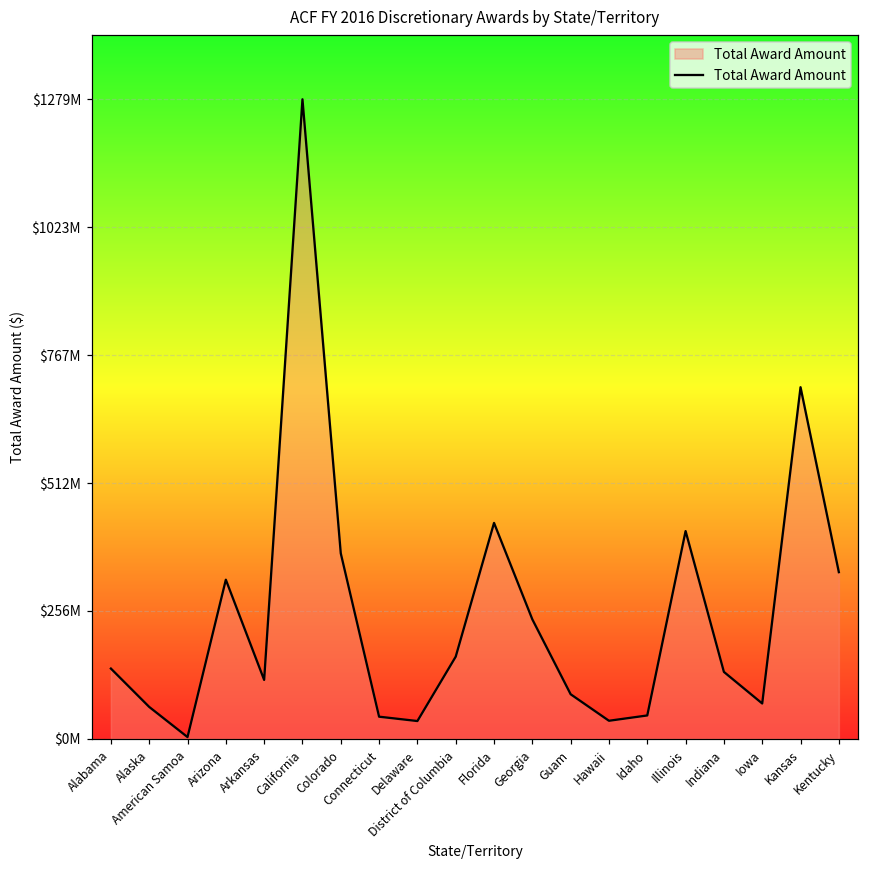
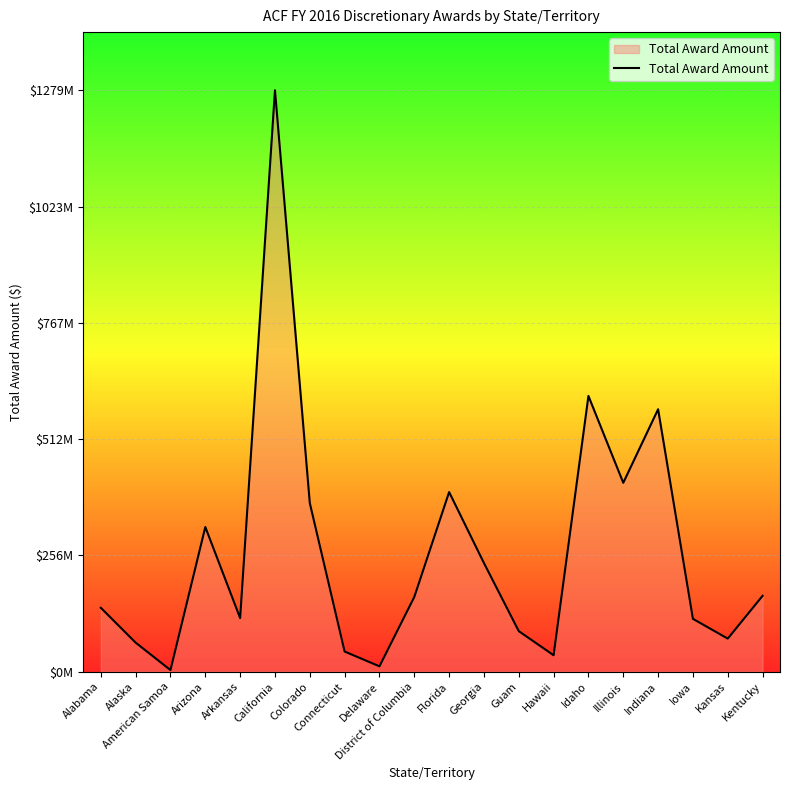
  {
    "Alabama": "$140000000",
    "Alaska": "$60000000",
    "American Samoa": "$0",
    "Arizona": "$320000000",
    "Arkansas": "$120000000",
    "California": "$1280000000",
    "Colorado": "$370000000",
    "Connecticut": "$40000000",
-   "Delaware": "$40000000",
+   "Delaware": "$10000000",
    "District of Columbia": "$160000000",
-   "Florida": "$430000000",
+   "Florida": "$400000000",
    "Georgia": "$240000000",
    "Guam": "$90000000",
    "Hawaii": "$40000000",
-   "Idaho": "$50000000",
+   "Idaho": "$610000000",
    "Illinois": "$420000000",
-   "Indiana": "$130000000",
-   "Iowa": "$70000000",
-   "Kansas": "$700000000",
-   "Kentucky": "$330000000"
+   "Indiana": "$580000000",
+   "Iowa": "$120000000",
+   "Kansas": "$70000000",
+   "Kentucky": "$170000000"
  }
